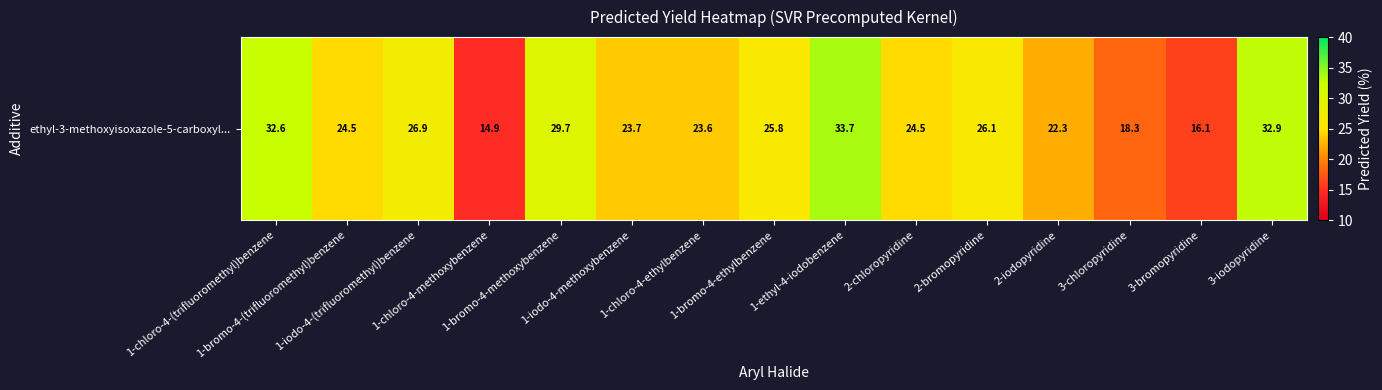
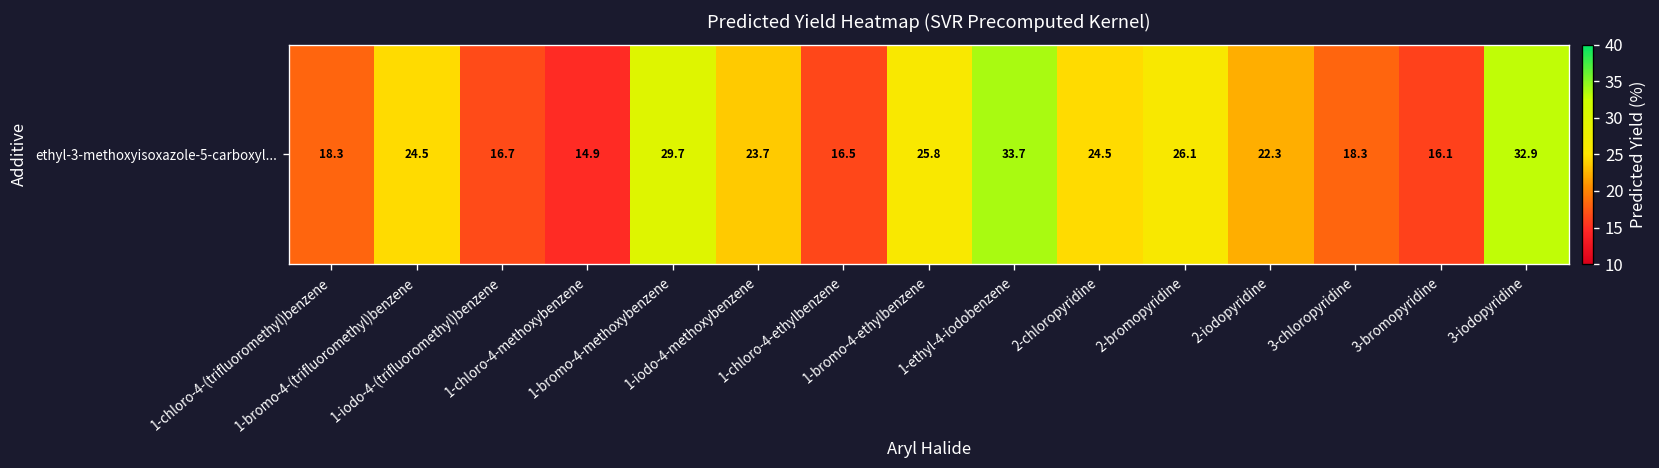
  {
    "ethyl-3-methoxyisoxazole-5-carboxyl...": {
-     "1-chloro-4-(trifluoromethyl)benzene": 32.6,
+     "1-chloro-4-(trifluoromethyl)benzene": 18.3,
      "1-bromo-4-(trifluoromethyl)benzene": 24.5,
-     "1-iodo-4-(trifluoromethyl)benzene": 26.9,
+     "1-iodo-4-(trifluoromethyl)benzene": 16.7,
      "1-chloro-4-methoxybenzene": 14.9,
      "1-bromo-4-methoxybenzene": 29.7,
      "1-iodo-4-methoxybenzene": 23.7,
-     "1-chloro-4-ethylbenzene": 23.6,
+     "1-chloro-4-ethylbenzene": 16.5,
      "1-bromo-4-ethylbenzene": 25.8,
      "1-ethyl-4-iodobenzene": 33.7,
      "2-chloropyridine": 24.5,
      "2-bromopyridine": 26.1,
      "2-iodopyridine": 22.3,
      "3-chloropyridine": 18.3,
      "3-bromopyridine": 16.1,
      "3-iodopyridine": 32.9
    }
  }
